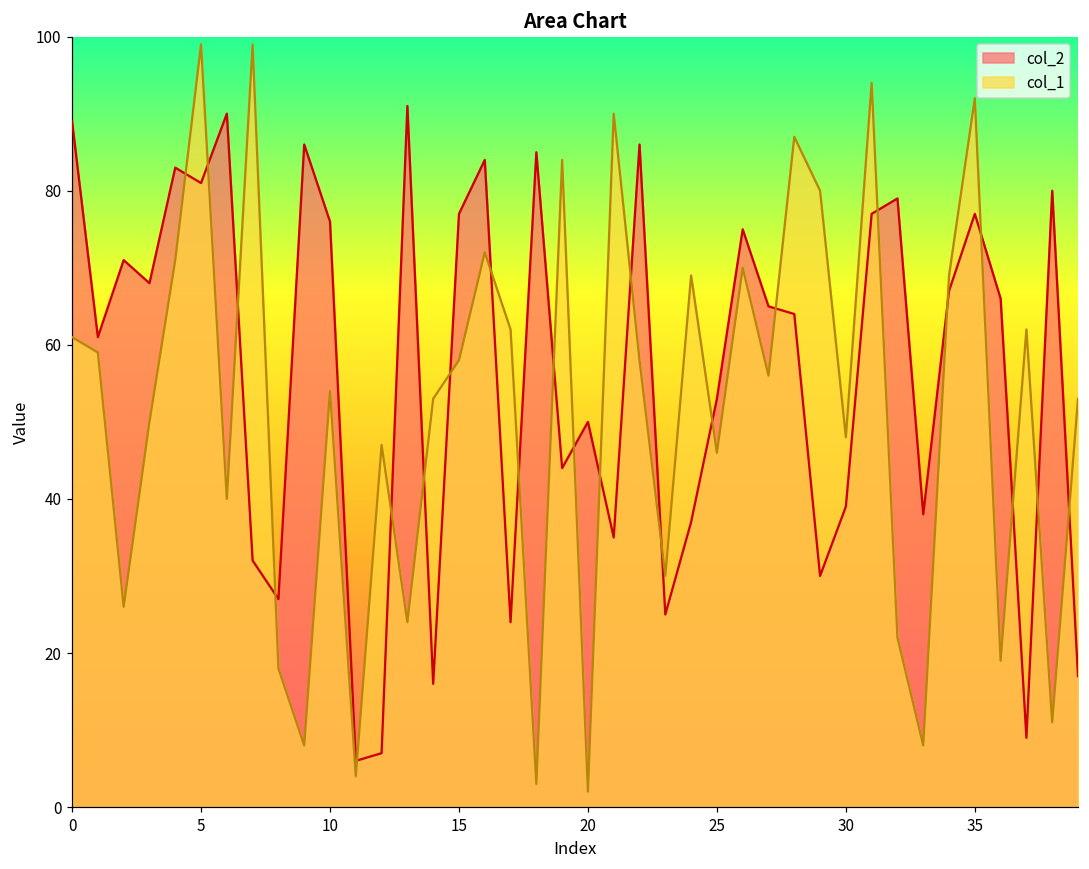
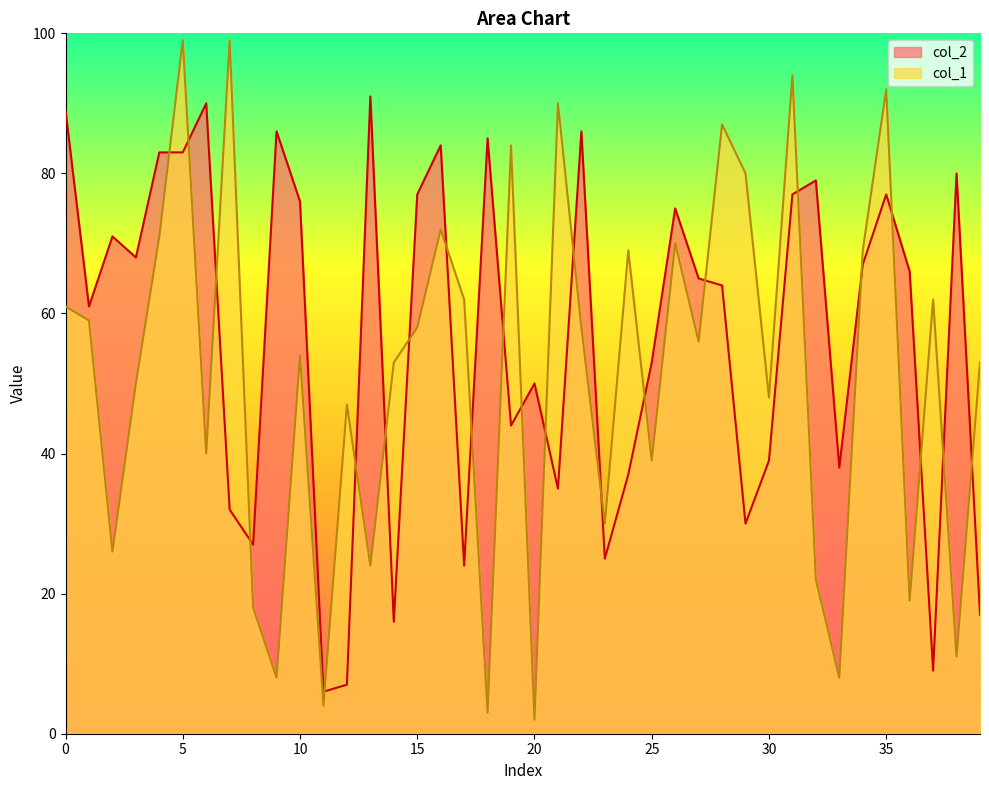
  {
    "col_2": {
      "0": 89,
-     "5": 81,
+     "5": 83,
      "10": 76,
      "15": 77,
      "20": 50,
      "25": 53,
      "30": 39,
      "35": 77
    },
    "col_1": {
      "0": 61,
      "5": 99,
      "10": 54,
      "15": 58,
      "20": 2,
-     "25": 46,
+     "25": 39,
      "30": 48,
      "35": 92
    }
  }
